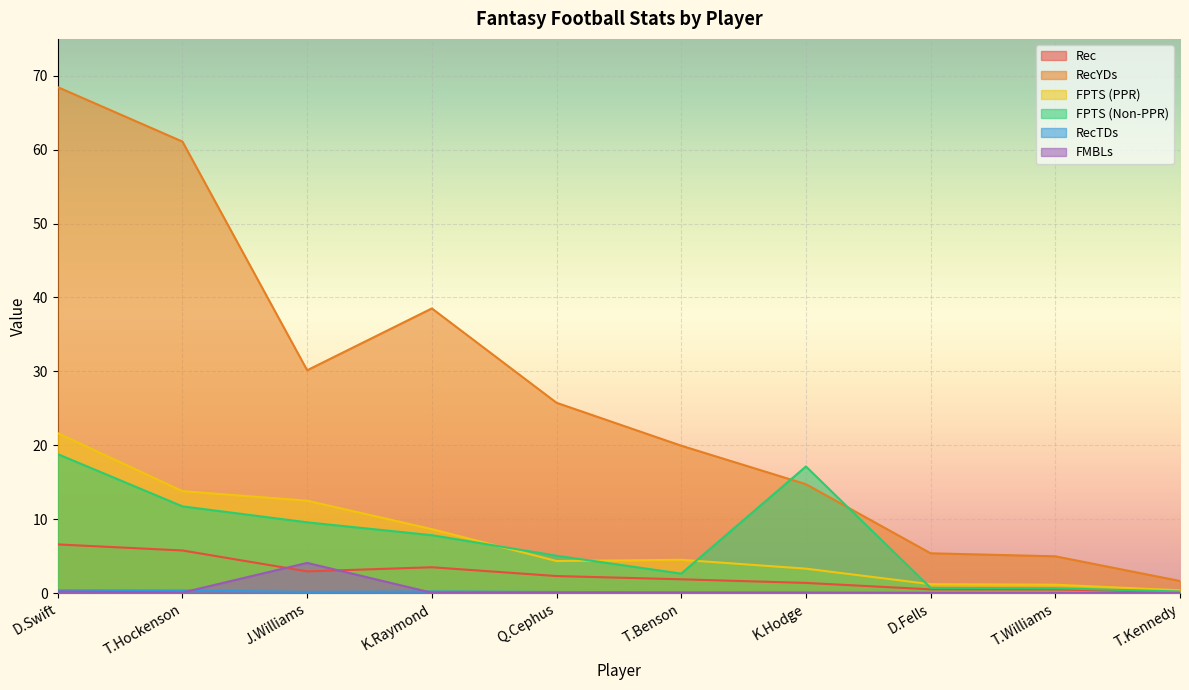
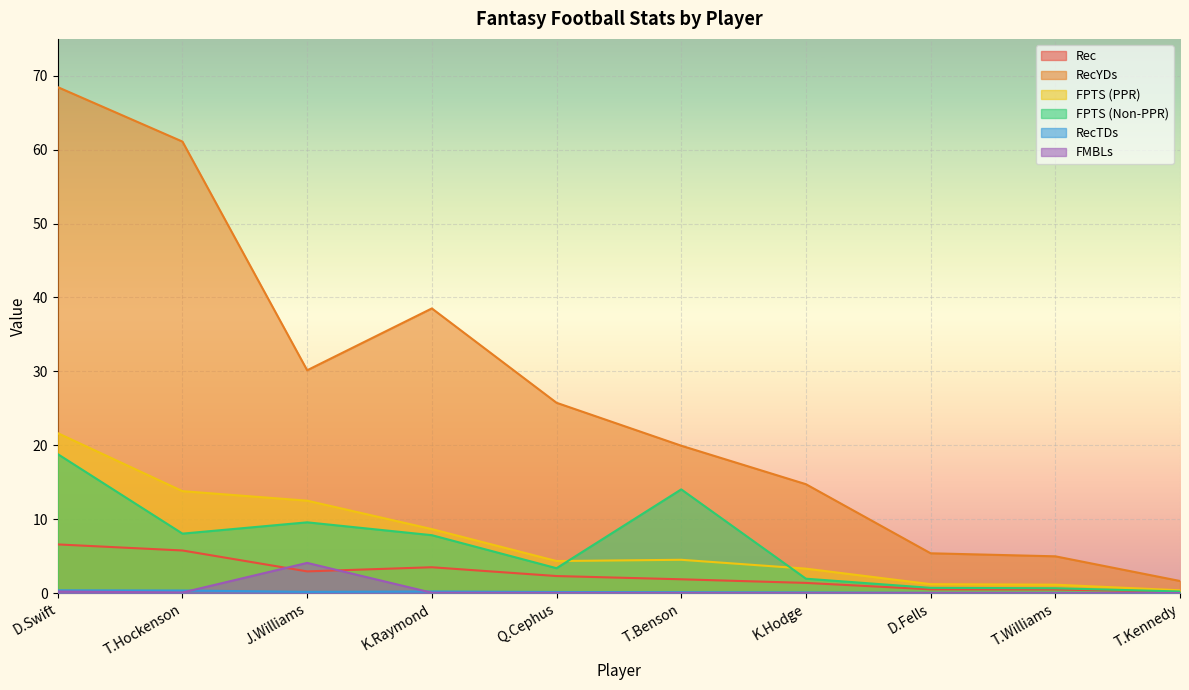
  {
    "FPTS (PPR)": {
      "D.Swift": 22,
      "T.Hockenson": 14,
      "J.Williams": 13,
      "K.Raymond": 9,
      "Q.Cephus": 4,
      "T.Benson": 5,
      "K.Hodge": 3,
      "D.Fells": 1,
      "T.Williams": 1
    },
    "FPTS (Non-PPR)": {
      "D.Swift": 19,
-     "T.Hockenson": 12,
+     "T.Hockenson": 8,
      "J.Williams": 10,
      "K.Raymond": 8,
-     "Q.Cephus": 5,
-     "T.Benson": 3,
-     "K.Hodge": 17
+     "Q.Cephus": 3,
+     "T.Benson": 14,
+     "K.Hodge": 2
    },
    "RecTDs": {
      "J.Williams": 0
    },
    "FMBLs": {
      "J.Williams": 4
    }
  }
